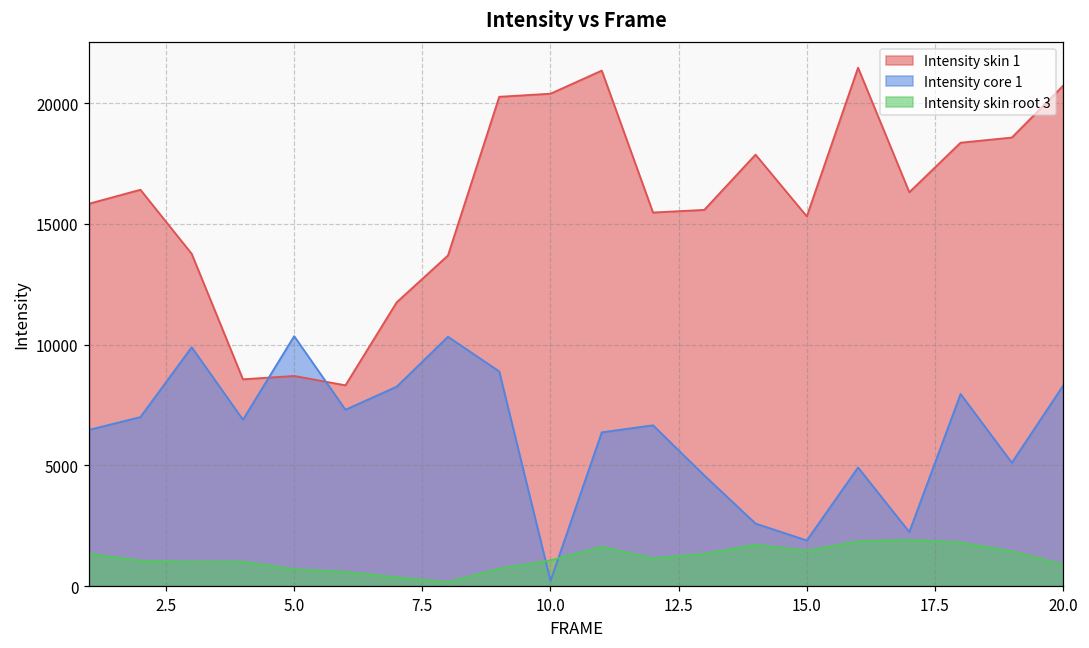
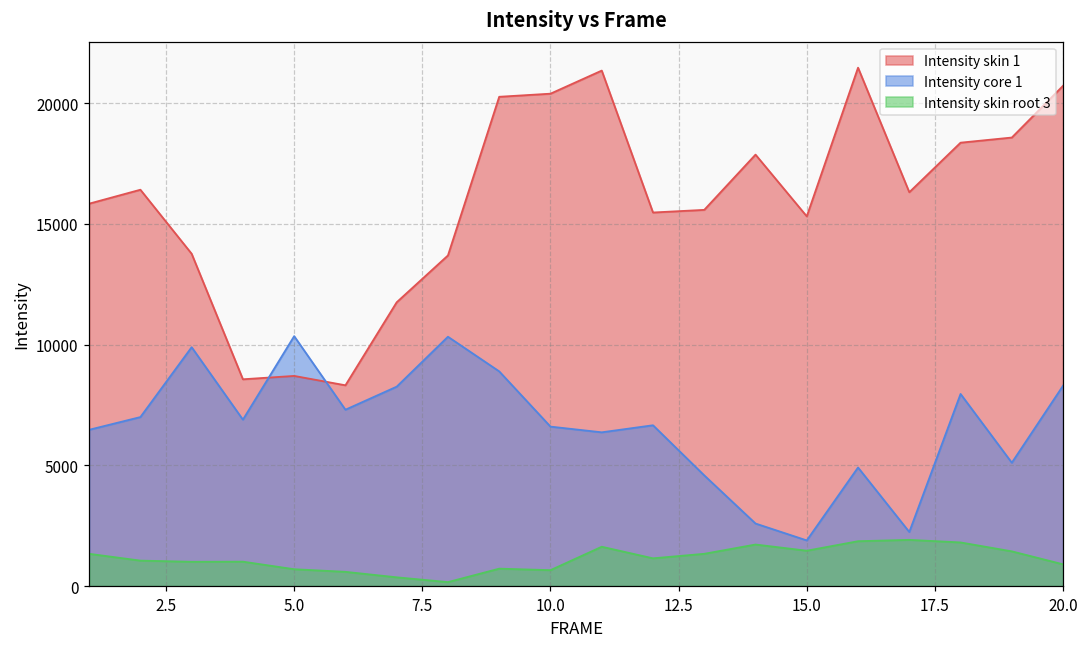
  {
    "Intensity skin 1": {
      "5.0": 8700,
      "10.0": 20400,
      "15.0": 15300,
      "20.0": 20700
    },
    "Intensity core 1": {
      "5.0": 10400,
-     "10.0": 200,
+     "10.0": 6600,
      "15.0": 1900,
      "20.0": 8300
    },
    "Intensity skin root 3": {
      "5.0": 700,
-     "10.0": 1100,
+     "10.0": 700,
      "15.0": 1500,
      "20.0": 900
    }
  }
